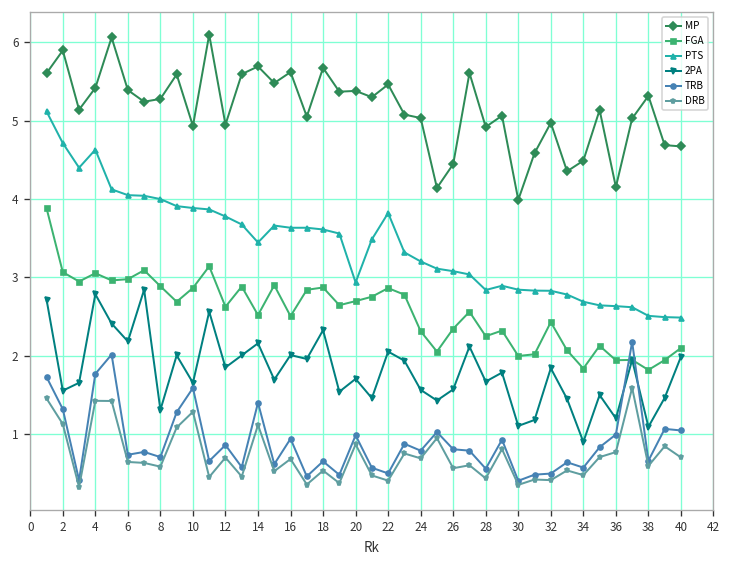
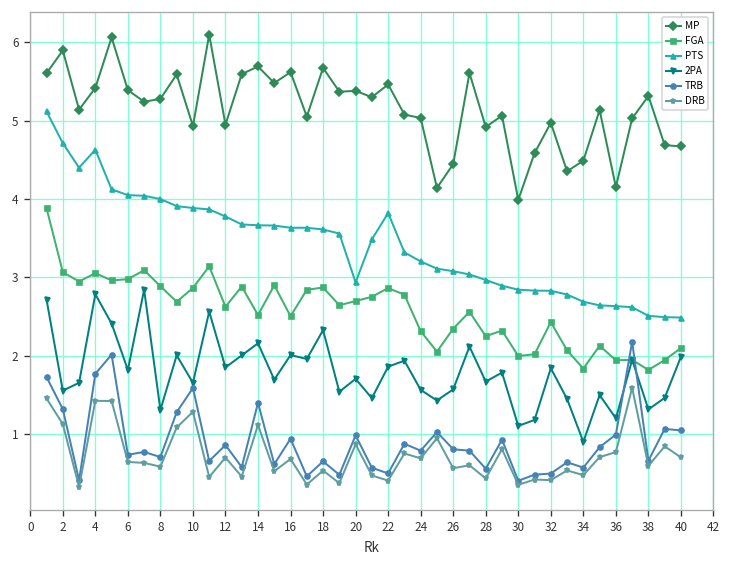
  {
    "PTS": {
      "2": 4.7,
      "4": 4.6,
      "6": 4.0,
      "8": 4.0,
      "10": 3.9,
      "12": 3.8,
-     "14": 3.4,
+     "14": 3.7,
      "16": 3.6,
      "18": 3.6,
      "20": 2.9,
      "22": 3.8,
      "24": 3.2,
      "26": 3.1,
-     "28": 2.8,
+     "28": 3.0,
      "30": 2.8,
      "32": 2.8,
      "34": 2.7,
      "36": 2.6,
      "38": 2.5,
      "40": 2.5
    },
    "2PA": {
      "2": 1.6,
      "4": 2.8,
-     "6": 2.2,
+     "6": 1.8,
      "8": 1.3,
      "10": 1.7,
      "12": 1.9,
      "14": 2.2,
      "16": 2.0,
      "18": 2.3,
      "20": 1.7,
-     "22": 2.1,
+     "22": 1.9,
      "24": 1.6,
      "26": 1.6,
      "28": 1.7,
      "30": 1.1,
      "32": 1.8,
      "34": 0.9,
      "36": 1.2,
-     "38": 1.1,
+     "38": 1.3,
      "40": 2.0
    }
  }
